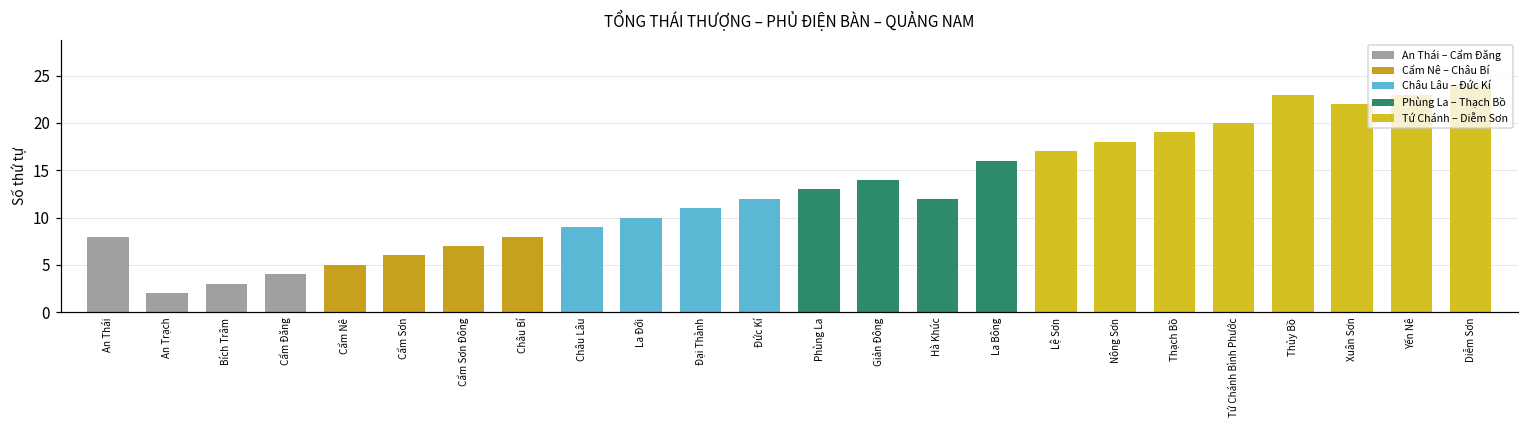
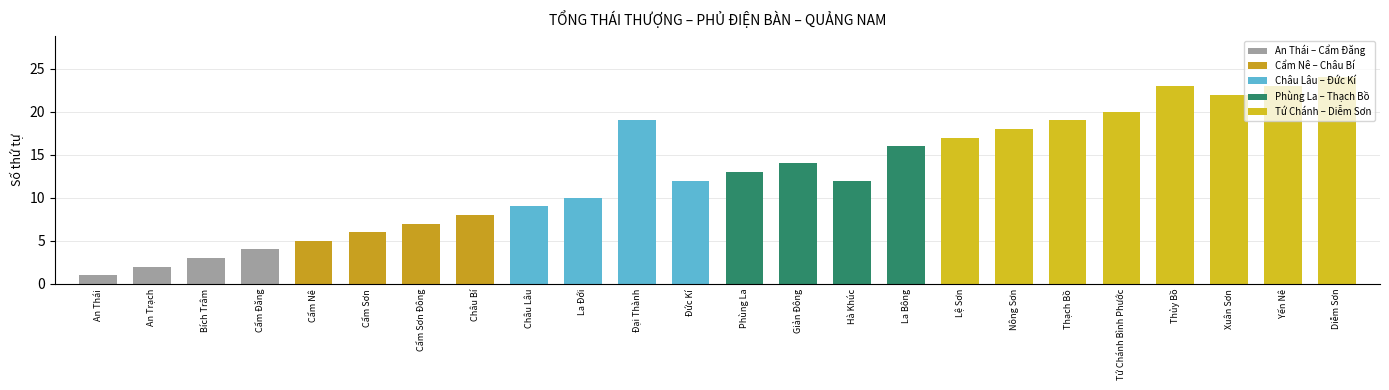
  {
-   "An Thái": 8,
+   "An Thái": 1,
    "An Trạch": 2,
    "Bích Trâm": 3,
    "Cẩm Đăng": 4,
    "Cẩm Nê": 5,
    "Cẩm Sơn": 6,
    "Cẩm Sơn Đông": 7,
    "Châu Bí": 8,
    "Châu Lâu": 9,
    "La Đới": 10,
-   "Đại Thành": 11,
+   "Đại Thành": 19,
    "Đức Kí": 12,
    "Phùng La": 13,
    "Giản Đông": 14,
    "Hà Khúc": 12,
    "La Bông": 16,
    "Lệ Sơn": 17,
    "Nông Sơn": 18,
    "Thạch Bồ": 19,
    "Tứ Chánh Bình Phước": 20,
    "Thủy Bồ": 23,
    "Xuân Sơn": 22
  }
